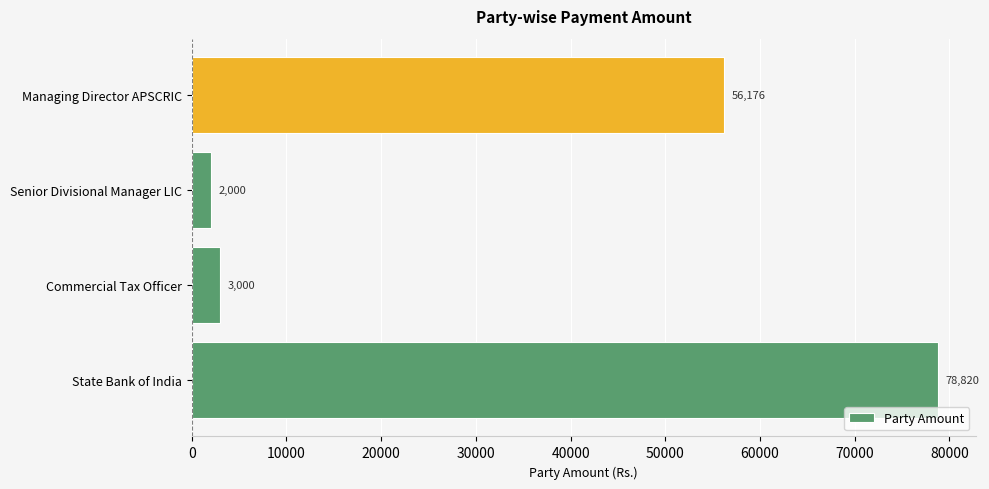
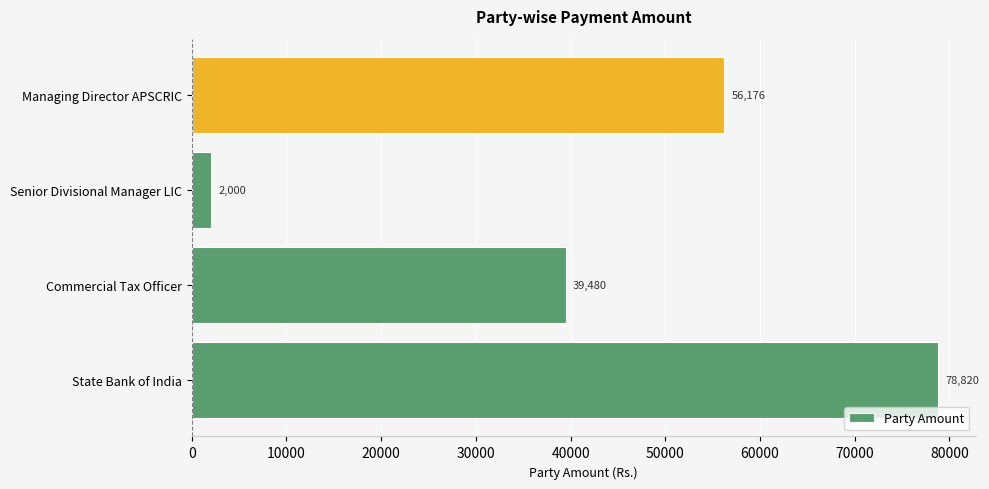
  {
    "Managing Director APSCRIC": "56,176",
    "Senior Divisional Manager LIC": "2,000",
-   "Commercial Tax Officer": "3,000",
+   "Commercial Tax Officer": "39,480",
    "State Bank of India": "78,820"
  }
